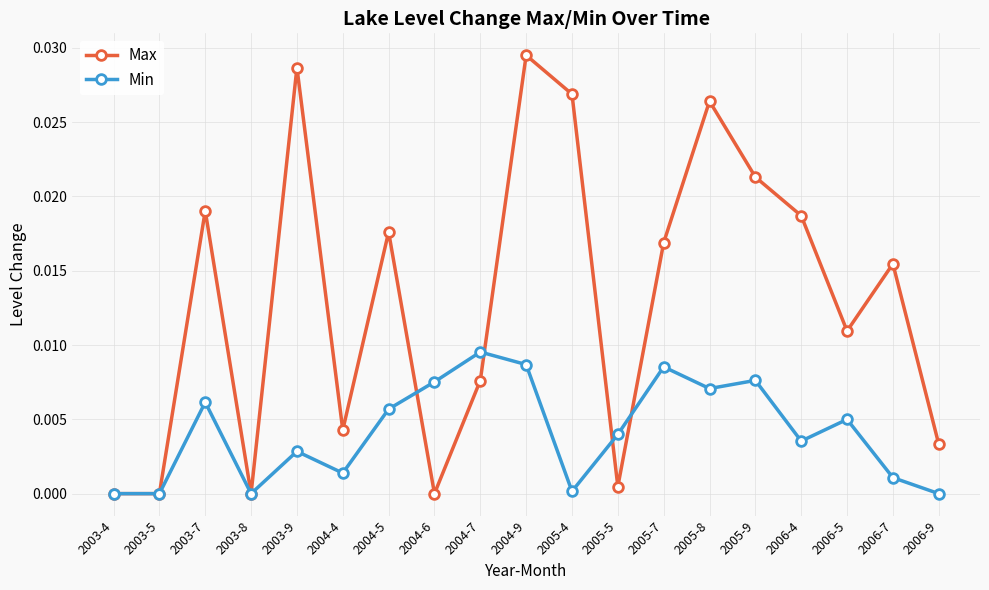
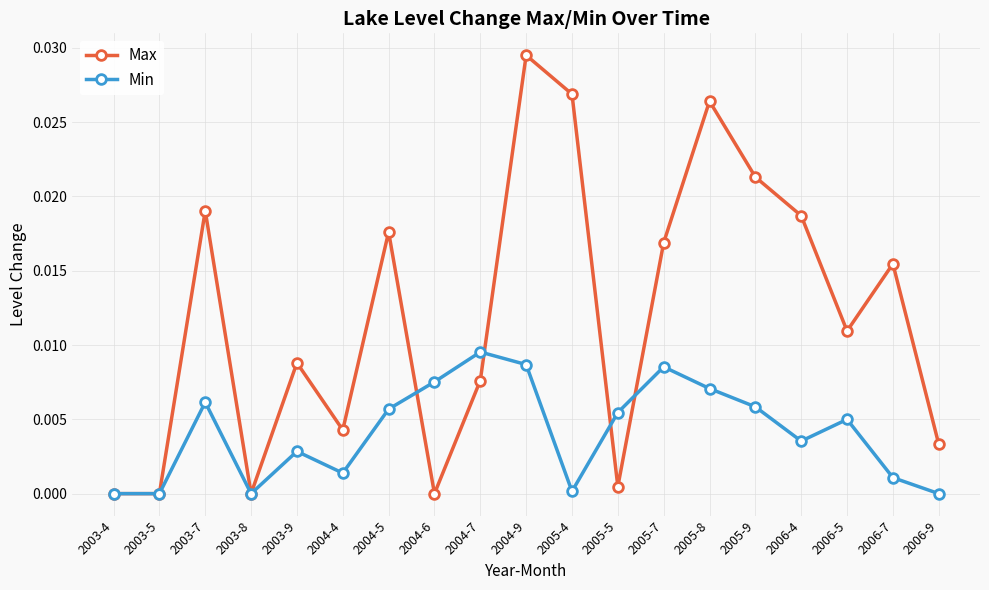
  {
    "Max": {
      "2003-7": 0.0190,
-     "2003-9": 0.0287,
+     "2003-9": 0.0088,
      "2004-4": 0.0043,
      "2004-5": 0.0176,
      "2004-6": 0.0000,
      "2004-7": 0.0076,
      "2004-9": 0.0295,
      "2005-4": 0.0269,
      "2005-5": 0.0005,
      "2005-7": 0.0169,
      "2005-8": 0.0264,
      "2005-9": 0.0213,
      "2006-4": 0.0187,
      "2006-5": 0.0109,
      "2006-7": 0.0155,
      "2006-9": 0.0033
    },
    "Min": {
      "2003-7": 0.0061,
      "2003-9": 0.0028,
      "2004-4": 0.0014,
      "2004-5": 0.0057,
      "2004-6": 0.0075,
      "2004-7": 0.0095,
      "2004-9": 0.0087,
      "2005-4": 0.0002,
-     "2005-5": 0.0040,
+     "2005-5": 0.0055,
      "2005-7": 0.0085,
      "2005-8": 0.0071,
-     "2005-9": 0.0076,
+     "2005-9": 0.0058,
      "2006-4": 0.0035,
      "2006-5": 0.0050,
      "2006-7": 0.0011,
      "2006-9": 0.0000
    }
  }
